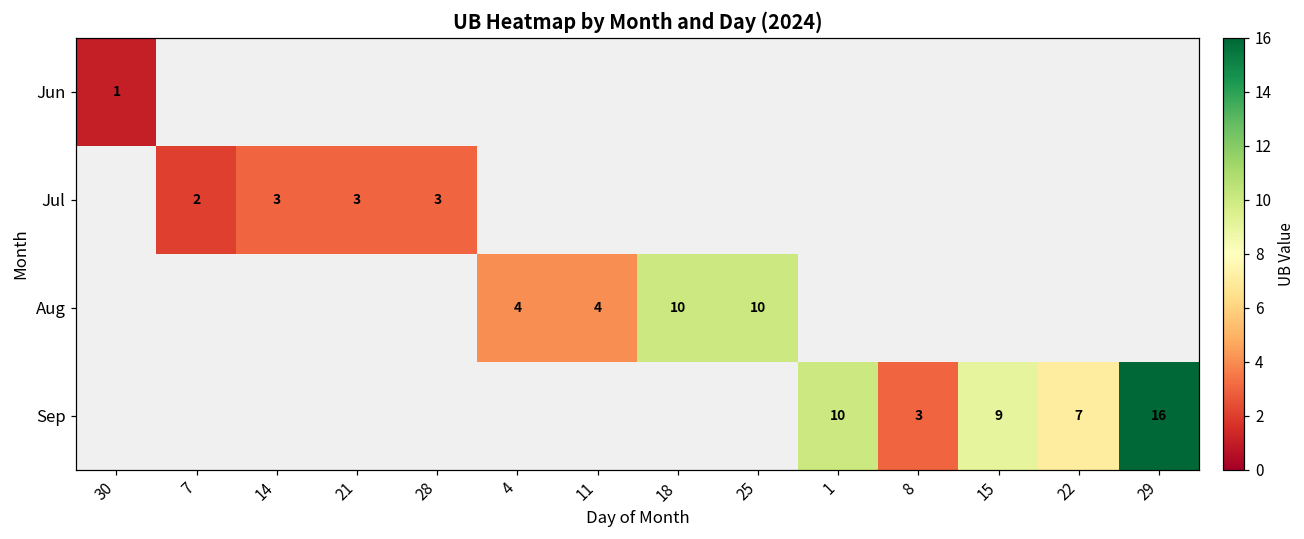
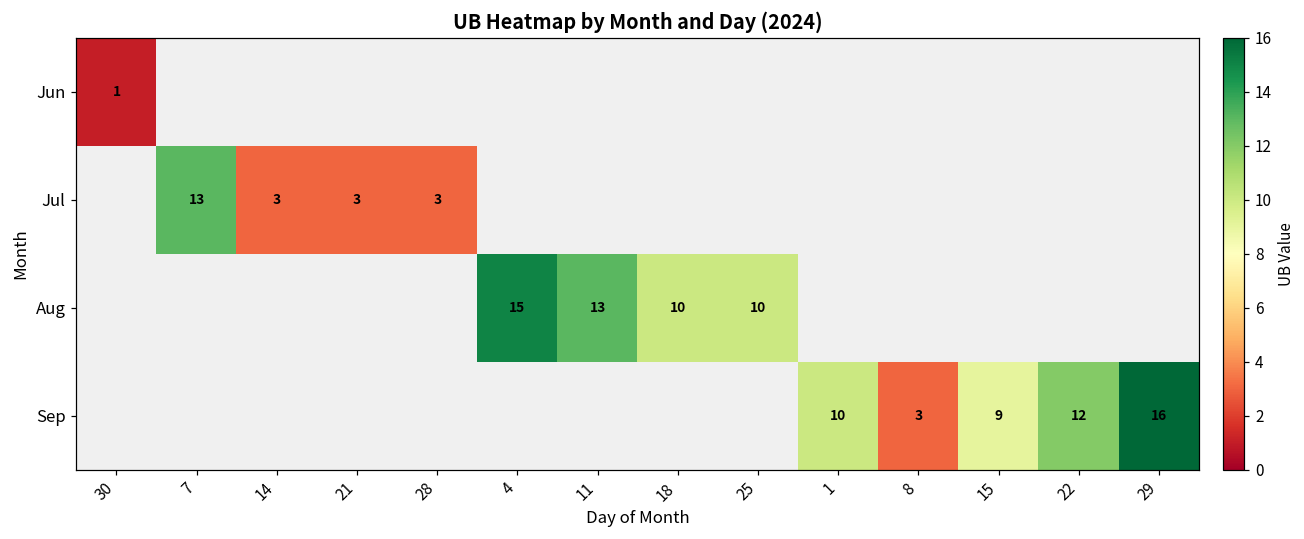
  {
    "Jun": {
      "30": 1
    },
    "Jul": {
-     "7": 2,
+     "7": 13,
      "14": 3,
      "21": 3,
      "28": 3
    },
    "Aug": {
-     "4": 4,
-     "11": 4,
+     "4": 15,
+     "11": 13,
      "18": 10,
      "25": 10
    },
    "Sep": {
      "1": 10,
      "8": 3,
      "15": 9,
-     "22": 7,
+     "22": 12,
      "29": 16
    }
  }
